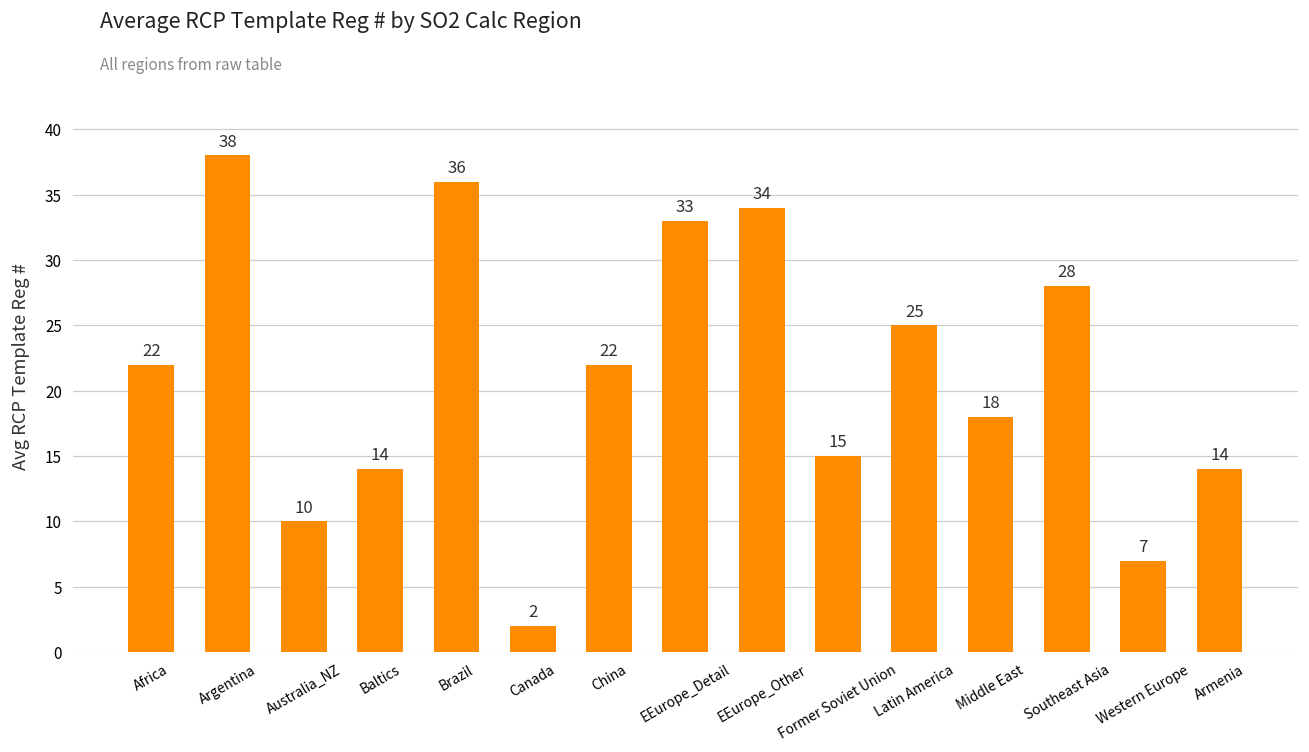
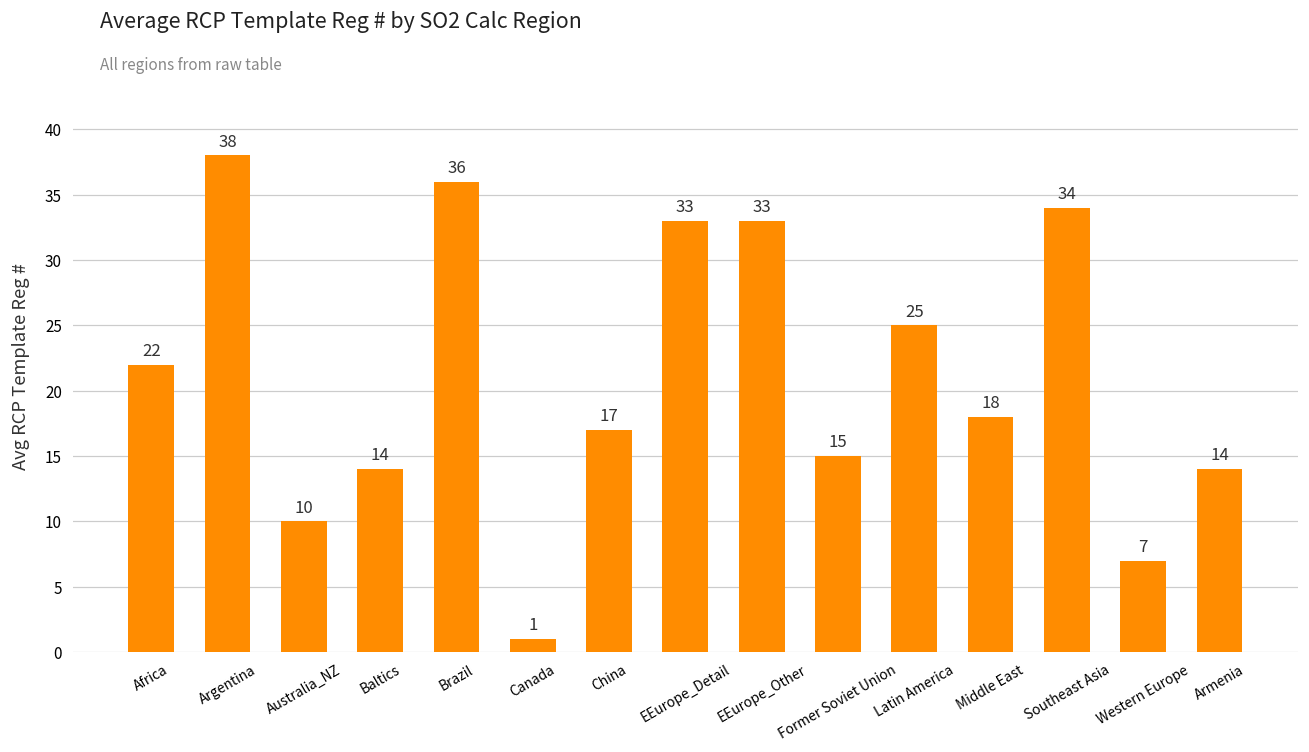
  {
    "Africa": 22,
    "Argentina": 38,
    "Australia_NZ": 10,
    "Baltics": 14,
    "Brazil": 36,
-   "Canada": 2,
-   "China": 22,
+   "Canada": 1,
+   "China": 17,
    "EEurope_Detail": 33,
-   "EEurope_Other": 34,
+   "EEurope_Other": 33,
    "Former Soviet Union": 15,
    "Latin America": 25,
    "Middle East": 18,
-   "Southeast Asia": 28,
+   "Southeast Asia": 34,
    "Western Europe": 7,
    "Armenia": 14
  }
